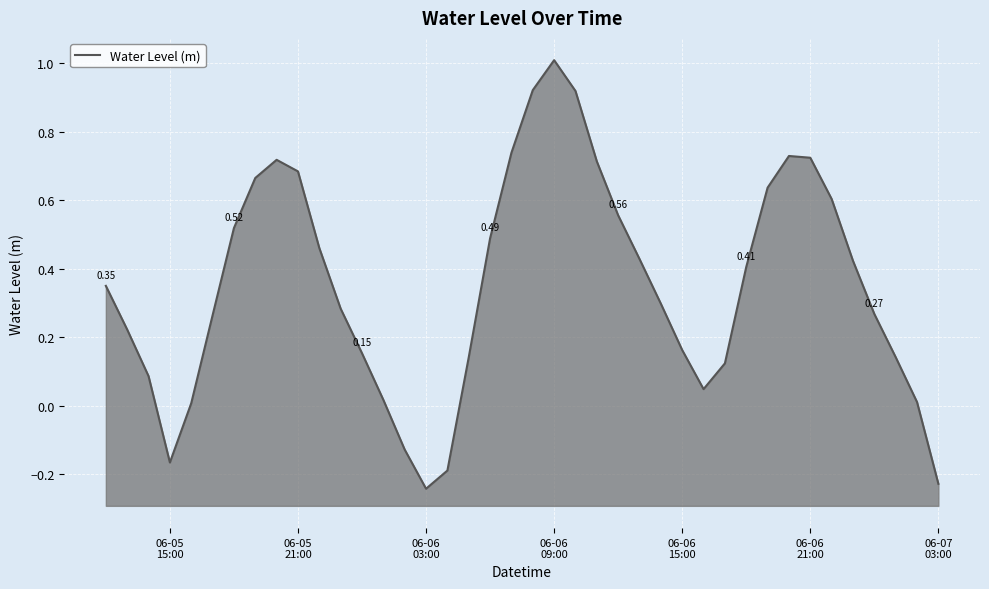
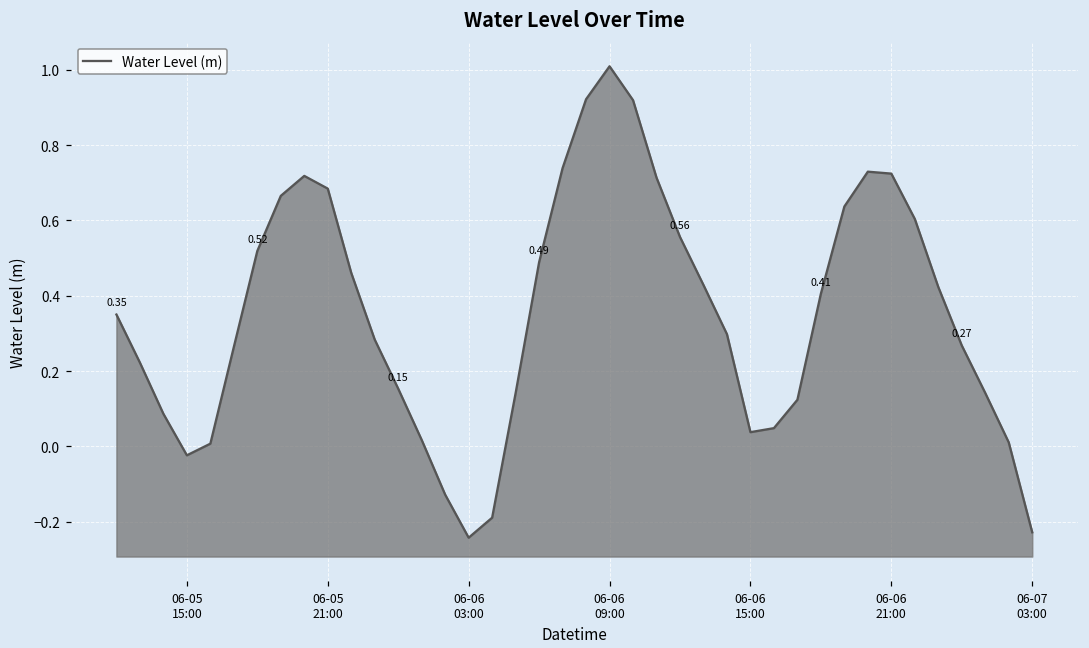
  {
-   "06-05 15:00": -0.17,
+   "06-05 15:00": -0.02,
    "06-05 21:00": 0.68,
    "06-06 03:00": -0.24,
    "06-06 09:00": 1.01,
-   "06-06 15:00": 0.16,
+   "06-06 15:00": 0.04,
    "06-06 21:00": 0.72,
    "06-07 03:00": -0.23
  }
